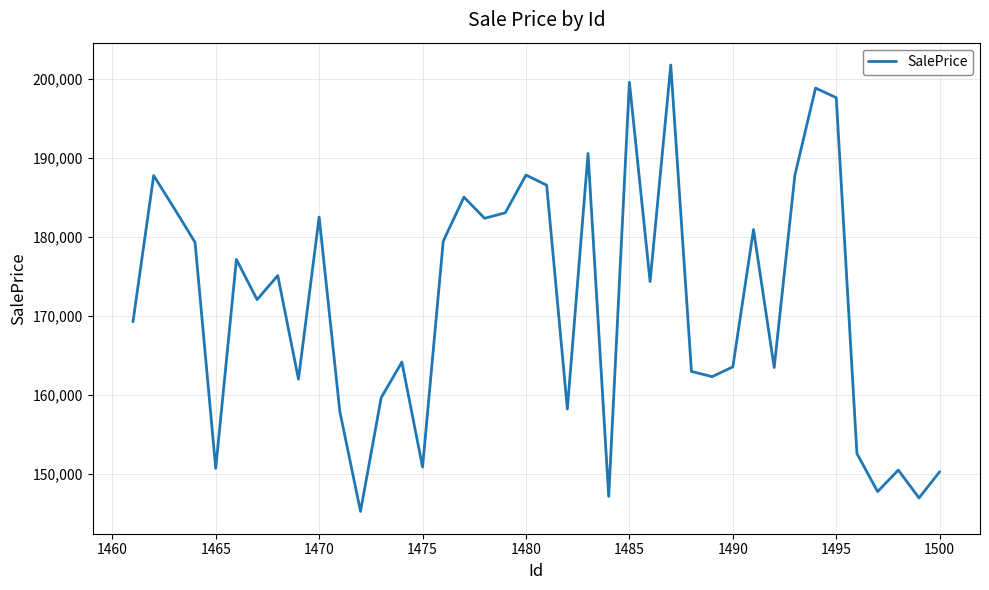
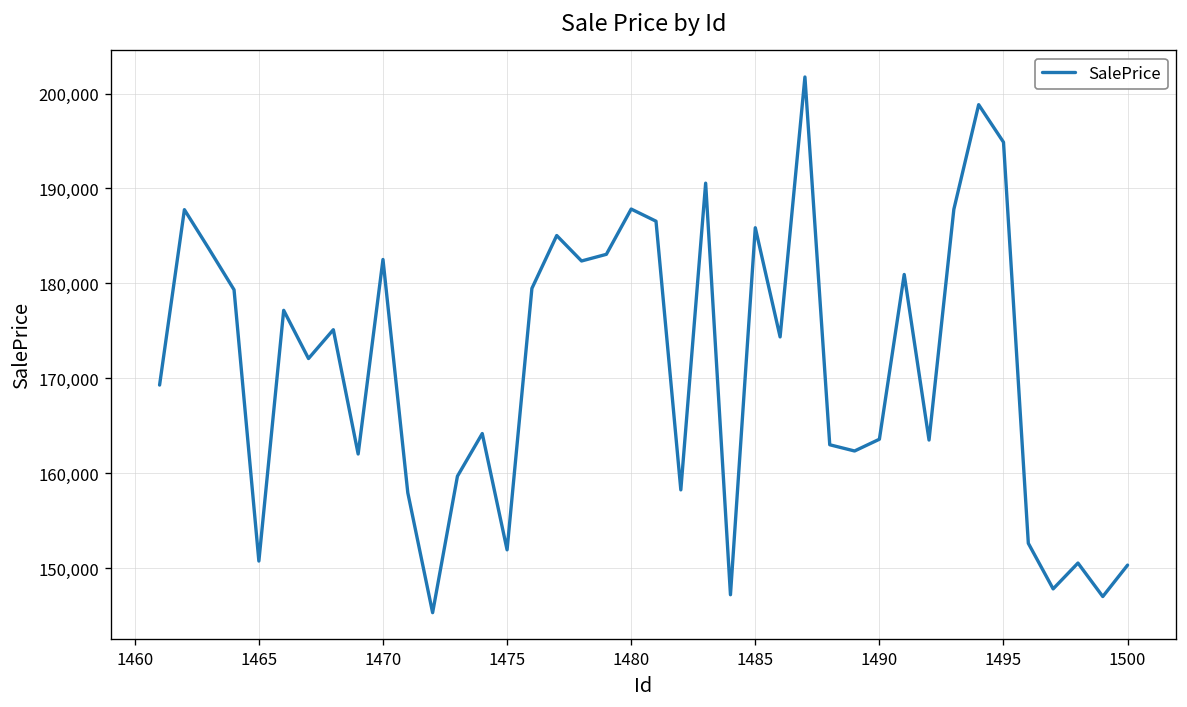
  {
    "1465": "151,000",
    "1470": "183,000",
-   "1475": "151,000",
+   "1475": "152,000",
    "1480": "188,000",
-   "1485": "200,000",
+   "1485": "186,000",
    "1490": "164,000",
-   "1495": "198,000",
+   "1495": "195,000",
    "1500": "150,000"
  }
